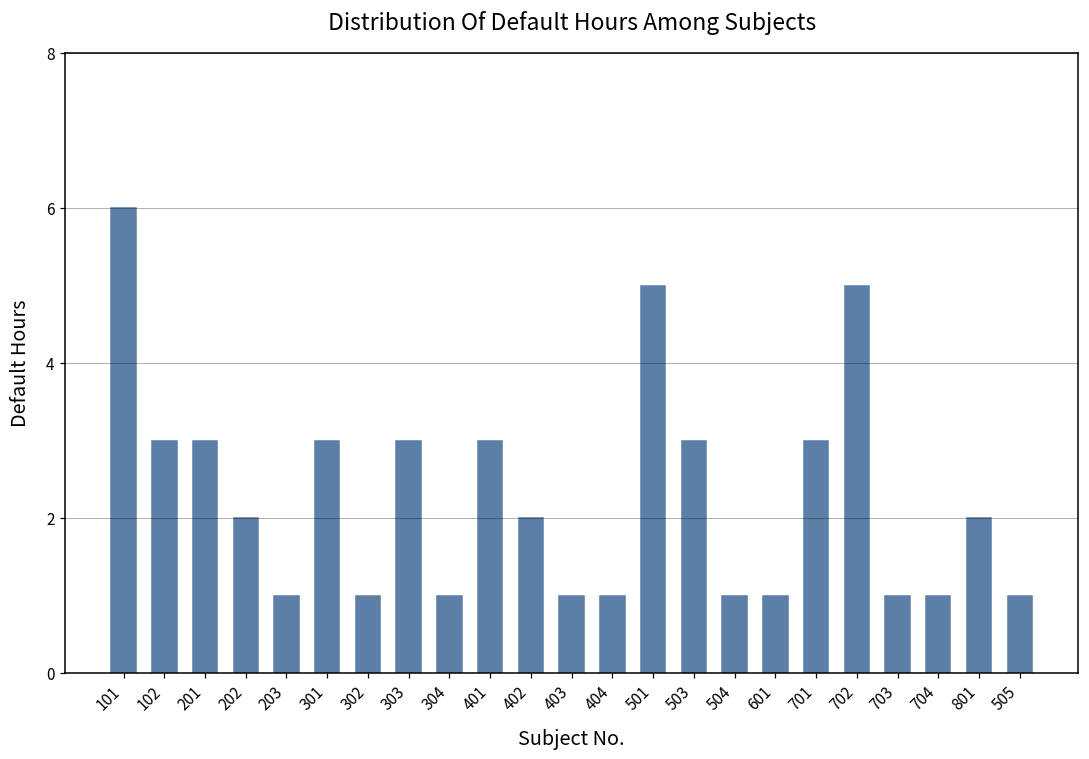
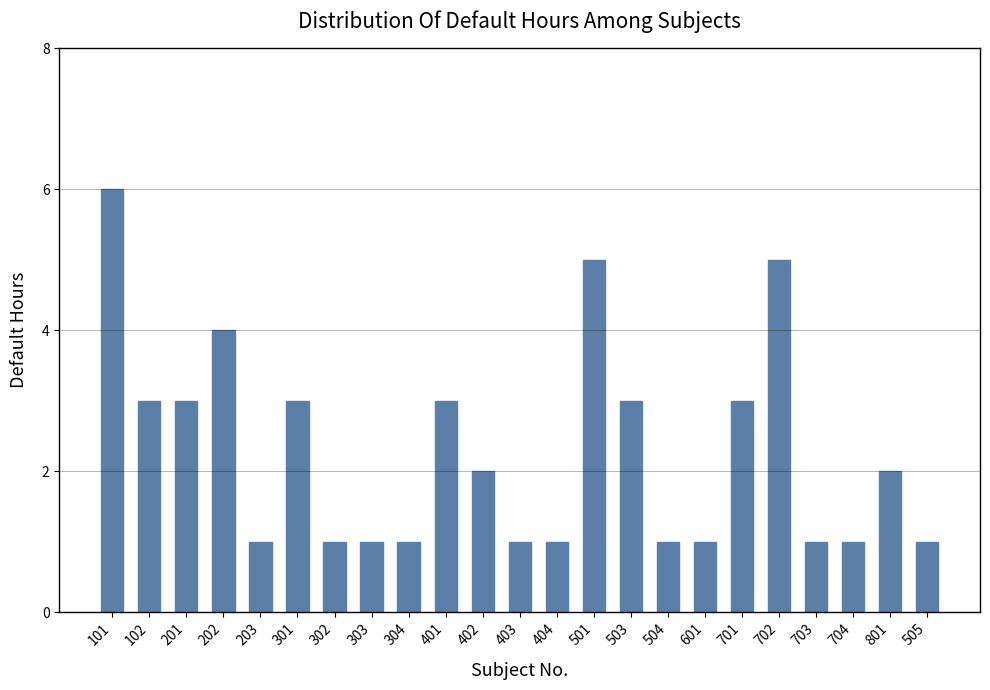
  {
    "101": 6,
    "102": 3,
    "201": 3,
-   "202": 2,
+   "202": 4,
    "203": 1,
    "301": 3,
    "302": 1,
-   "303": 3,
+   "303": 1,
    "304": 1,
    "401": 3,
    "402": 2,
    "403": 1,
    "404": 1,
    "501": 5,
    "503": 3,
    "504": 1,
    "601": 1,
    "701": 3,
    "702": 5,
    "703": 1,
    "704": 1,
    "801": 2,
    "505": 1
  }
